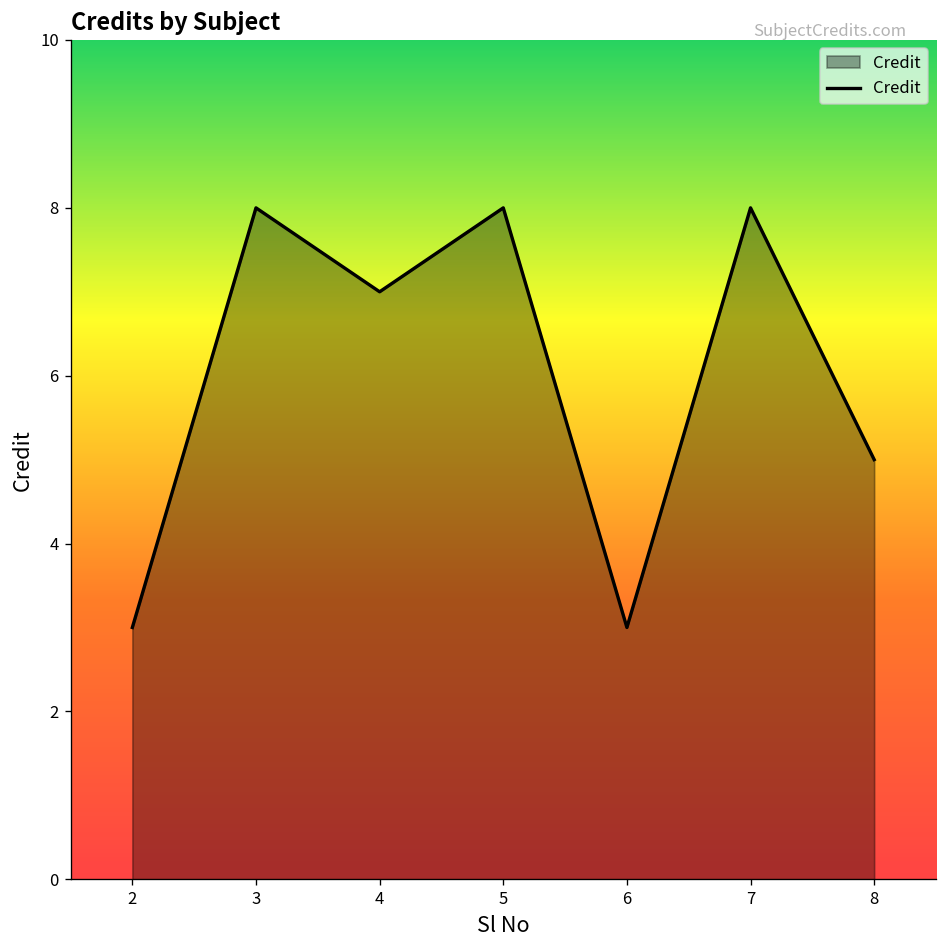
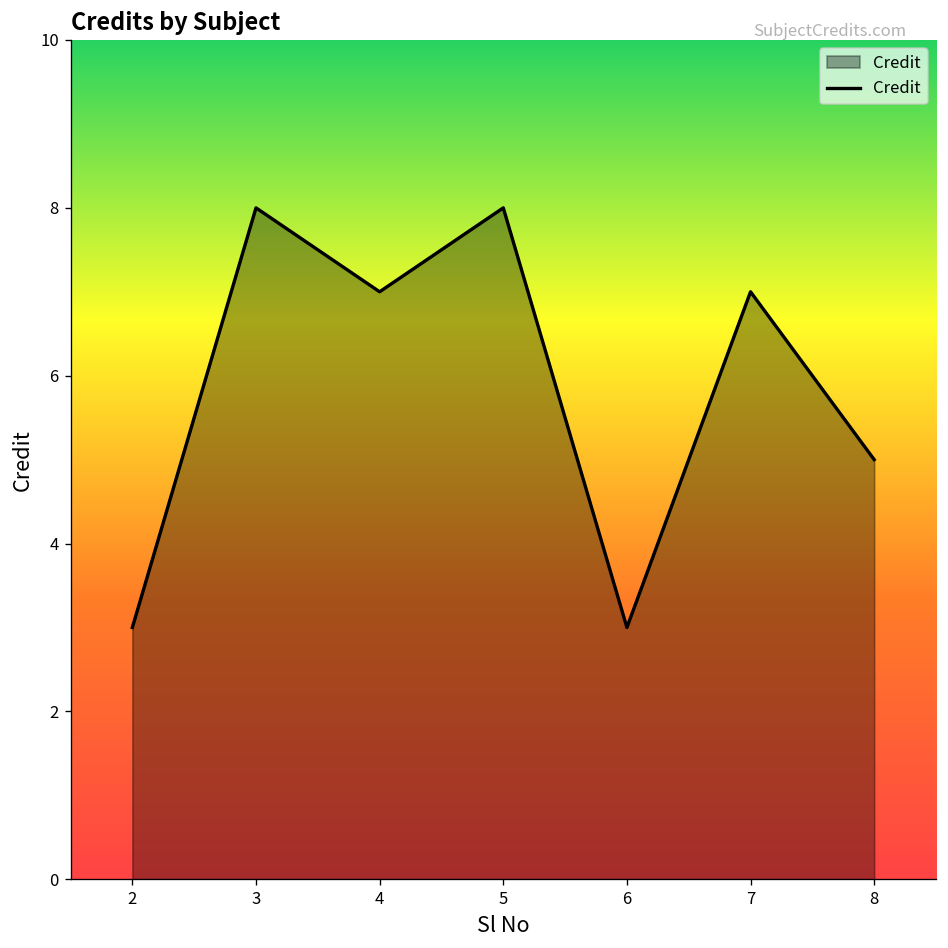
  {
    "2": 3,
    "3": 8,
    "4": 7,
    "5": 8,
    "6": 3,
-   "7": 8,
+   "7": 7,
    "8": 5
  }
